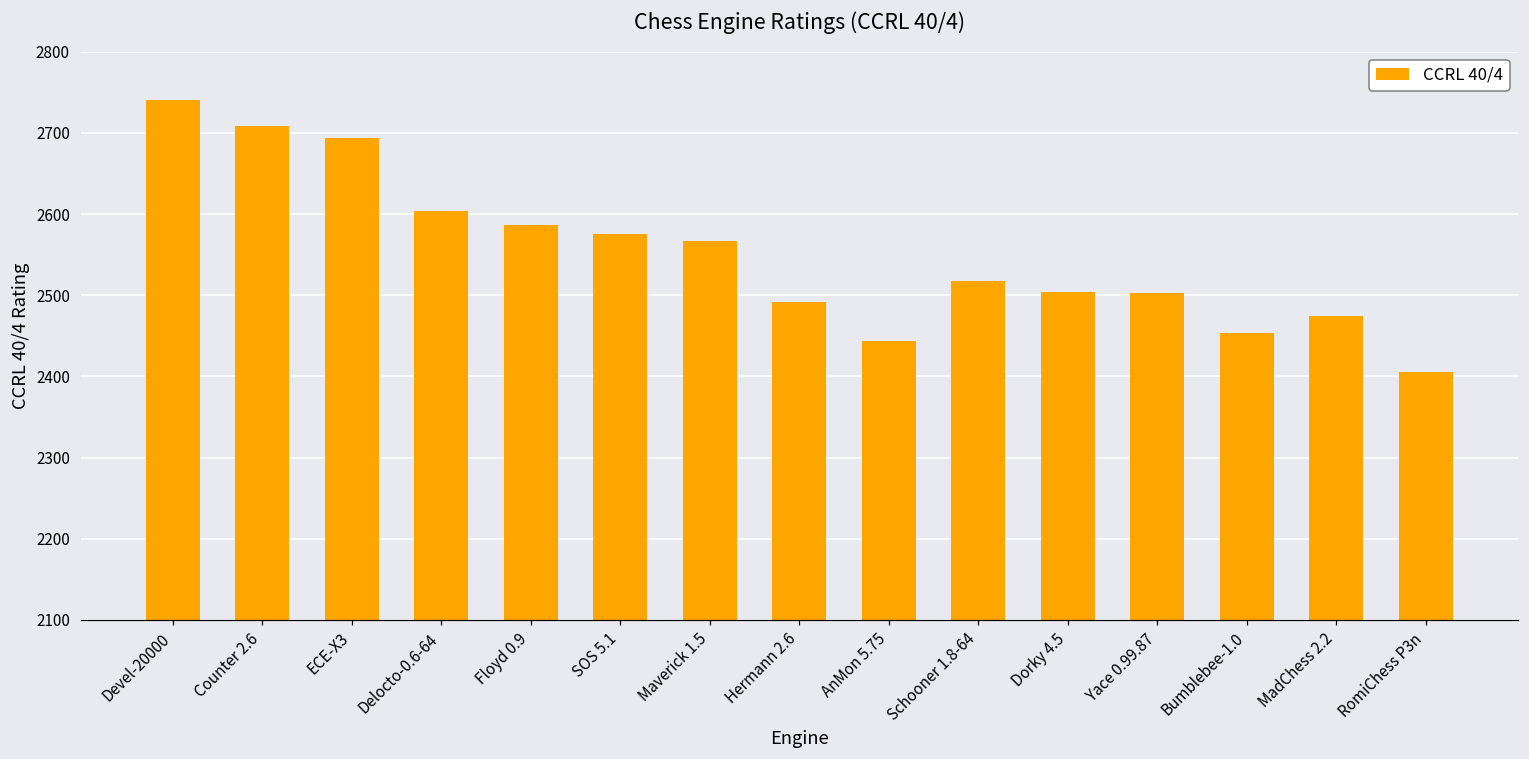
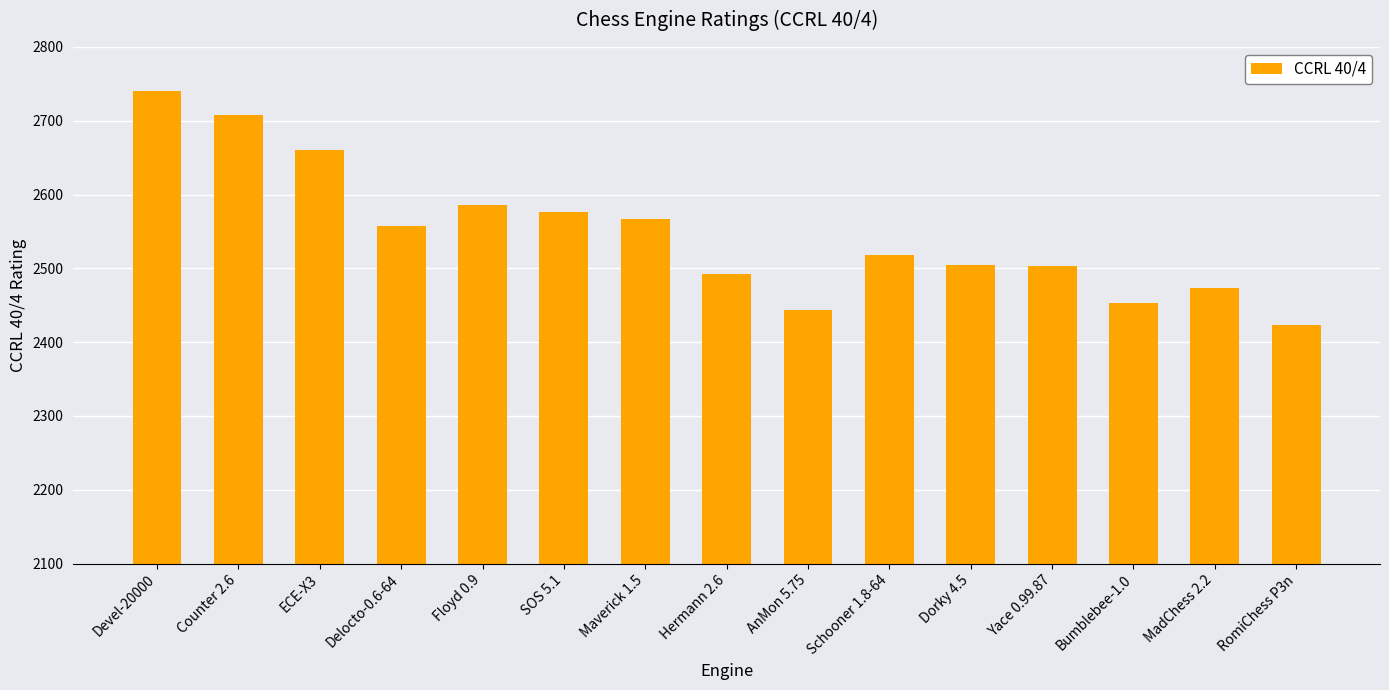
  {
    "Devel-20000": 2740,
    "Counter 2.6": 2710,
-   "ECE-X3": 2690,
-   "Delocto-0.6-64": 2600,
+   "ECE-X3": 2660,
+   "Delocto-0.6-64": 2560,
    "Floyd 0.9": 2590,
    "SOS 5.1": 2580,
    "Maverick 1.5": 2570,
    "Hermann 2.6": 2490,
    "AnMon 5.75": 2440,
    "Schooner 1.8-64": 2520,
    "Dorky 4.5": 2500,
    "Yace 0.99.87": 2500,
    "Bumblebee-1.0": 2450,
    "MadChess 2.2": 2470,
-   "RomiChess P3n": 2410
+   "RomiChess P3n": 2420
  }
